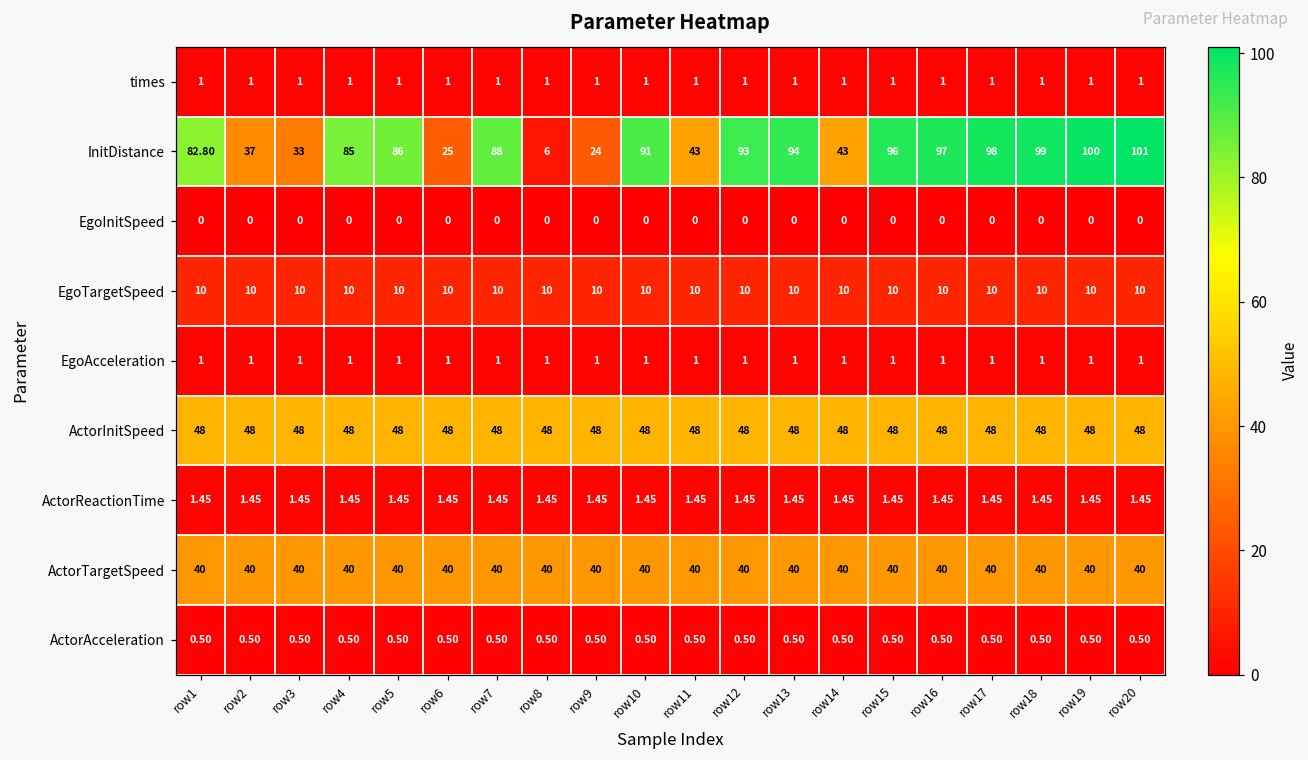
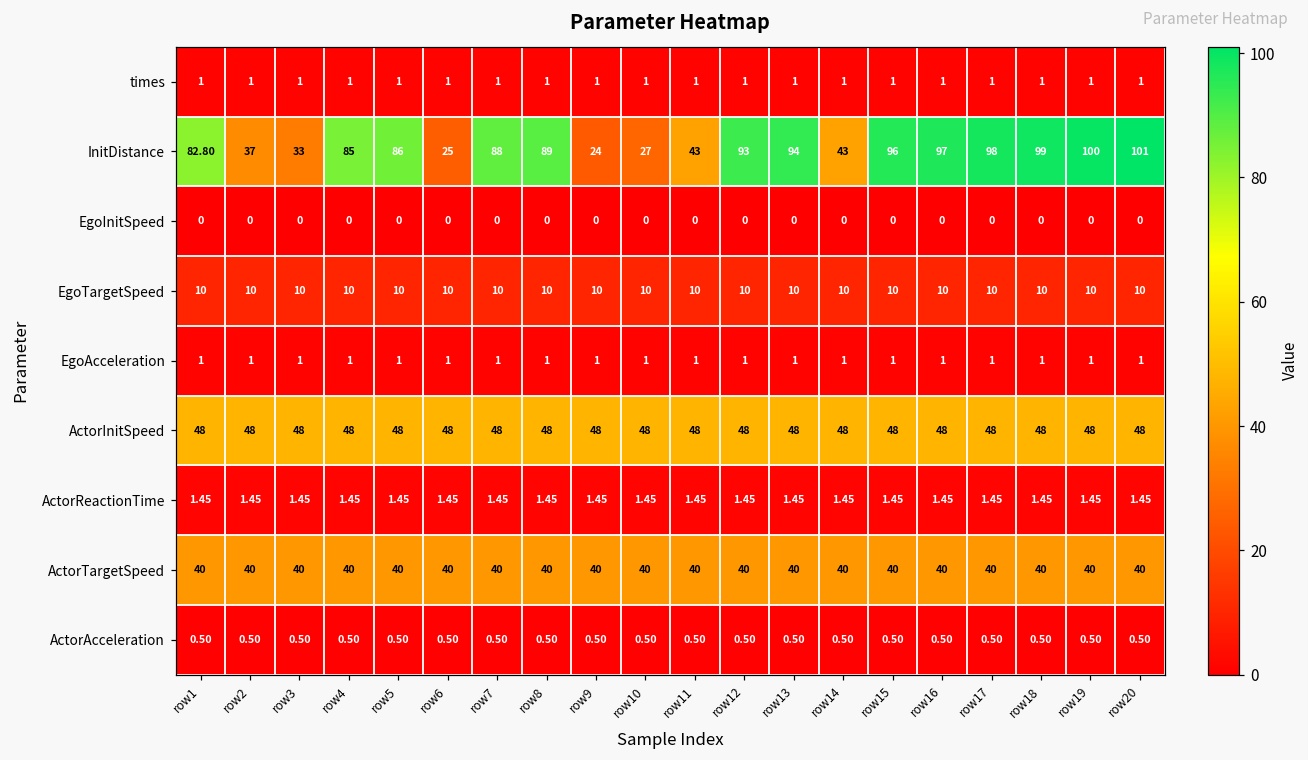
  {
    "times": {
      "row1": 1,
      "row2": 1,
      "row3": 1,
      "row4": 1,
      "row5": 1,
      "row6": 1,
      "row7": 1,
      "row8": 1,
      "row9": 1,
      "row10": 1,
      "row11": 1,
      "row12": 1,
      "row13": 1,
      "row14": 1,
      "row15": 1,
      "row16": 1,
      "row17": 1,
      "row18": 1,
      "row19": 1,
      "row20": 1
    },
    "InitDistance": {
      "row1": 82.80,
      "row2": 37,
      "row3": 33,
      "row4": 85,
      "row5": 86,
      "row6": 25,
      "row7": 88,
-     "row8": 6,
+     "row8": 89,
      "row9": 24,
-     "row10": 91,
+     "row10": 27,
      "row11": 43,
      "row12": 93,
      "row13": 94,
      "row14": 43,
      "row15": 96,
      "row16": 97,
      "row17": 98,
      "row18": 99,
      "row19": 100,
      "row20": 101
    },
    "EgoInitSpeed": {
      "row1": 0,
      "row2": 0,
      "row3": 0,
      "row4": 0,
      "row5": 0,
      "row6": 0,
      "row7": 0,
      "row8": 0,
      "row9": 0,
      "row10": 0,
      "row11": 0,
      "row12": 0,
      "row13": 0,
      "row14": 0,
      "row15": 0,
      "row16": 0,
      "row17": 0,
      "row18": 0,
      "row19": 0,
      "row20": 0
    },
    "EgoTargetSpeed": {
      "row1": 10,
      "row2": 10,
      "row3": 10,
      "row4": 10,
      "row5": 10,
      "row6": 10,
      "row7": 10,
      "row8": 10,
      "row9": 10,
      "row10": 10,
      "row11": 10,
      "row12": 10,
      "row13": 10,
      "row14": 10,
      "row15": 10,
      "row16": 10,
      "row17": 10,
      "row18": 10,
      "row19": 10,
      "row20": 10
    },
    "EgoAcceleration": {
      "row1": 1,
      "row2": 1,
      "row3": 1,
      "row4": 1,
      "row5": 1,
      "row6": 1,
      "row7": 1,
      "row8": 1,
      "row9": 1,
      "row10": 1,
      "row11": 1,
      "row12": 1,
      "row13": 1,
      "row14": 1,
      "row15": 1,
      "row16": 1,
      "row17": 1,
      "row18": 1,
      "row19": 1,
      "row20": 1
    },
    "ActorInitSpeed": {
      "row1": 48,
      "row2": 48,
      "row3": 48,
      "row4": 48,
      "row5": 48,
      "row6": 48,
      "row7": 48,
      "row8": 48,
      "row9": 48,
      "row10": 48,
      "row11": 48,
      "row12": 48,
      "row13": 48,
      "row14": 48,
      "row15": 48,
      "row16": 48,
      "row17": 48,
      "row18": 48,
      "row19": 48,
      "row20": 48
    },
    "ActorReactionTime": {
      "row1": 1.45,
      "row2": 1.45,
      "row3": 1.45,
      "row4": 1.45,
      "row5": 1.45,
      "row6": 1.45,
      "row7": 1.45,
      "row8": 1.45,
      "row9": 1.45,
      "row10": 1.45,
      "row11": 1.45,
      "row12": 1.45,
      "row13": 1.45,
      "row14": 1.45,
      "row15": 1.45,
      "row16": 1.45,
      "row17": 1.45,
      "row18": 1.45,
      "row19": 1.45,
      "row20": 1.45
    },
    "ActorTargetSpeed": {
      "row1": 40,
      "row2": 40,
      "row3": 40,
      "row4": 40,
      "row5": 40,
      "row6": 40,
      "row7": 40,
      "row8": 40,
      "row9": 40,
      "row10": 40,
      "row11": 40,
      "row12": 40,
      "row13": 40,
      "row14": 40,
      "row15": 40,
      "row16": 40,
      "row17": 40,
      "row18": 40,
      "row19": 40,
      "row20": 40
    },
    "ActorAcceleration": {
      "row1": 0.50,
      "row2": 0.50,
      "row3": 0.50,
      "row4": 0.50,
      "row5": 0.50,
      "row6": 0.50,
      "row7": 0.50,
      "row8": 0.50,
      "row9": 0.50,
      "row10": 0.50,
      "row11": 0.50,
      "row12": 0.50,
      "row13": 0.50,
      "row14": 0.50,
      "row15": 0.50,
      "row16": 0.50,
      "row17": 0.50,
      "row18": 0.50,
      "row19": 0.50,
      "row20": 0.50
    }
  }
